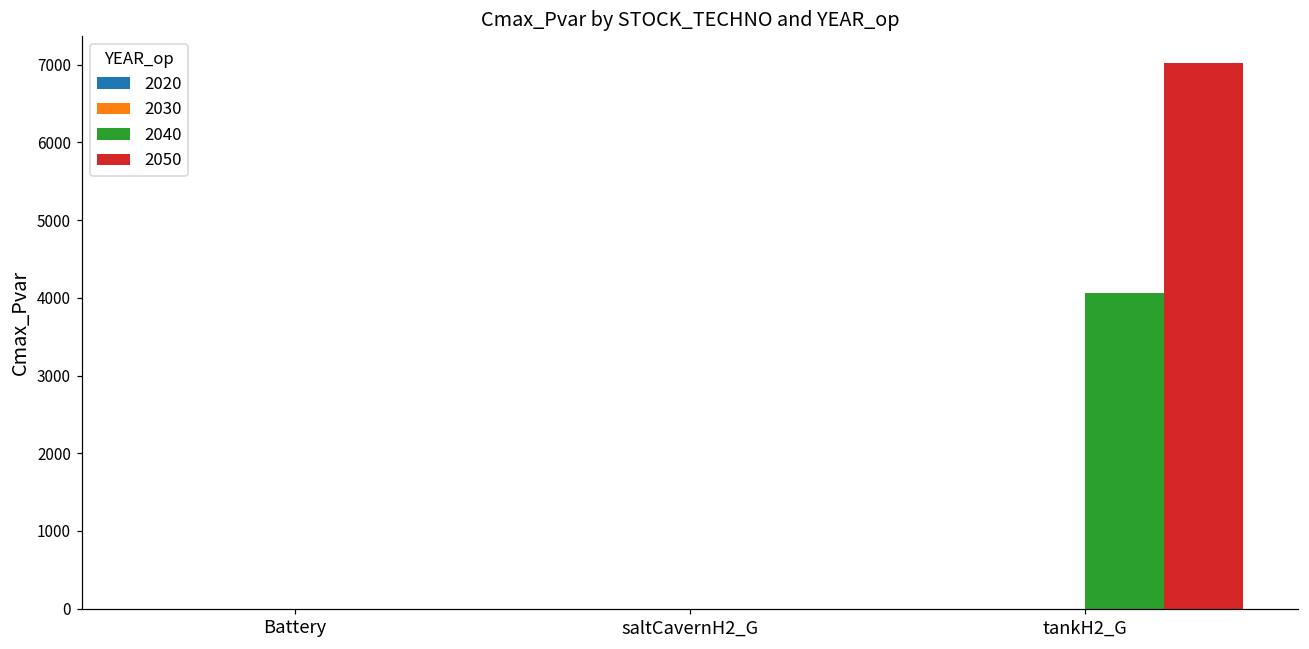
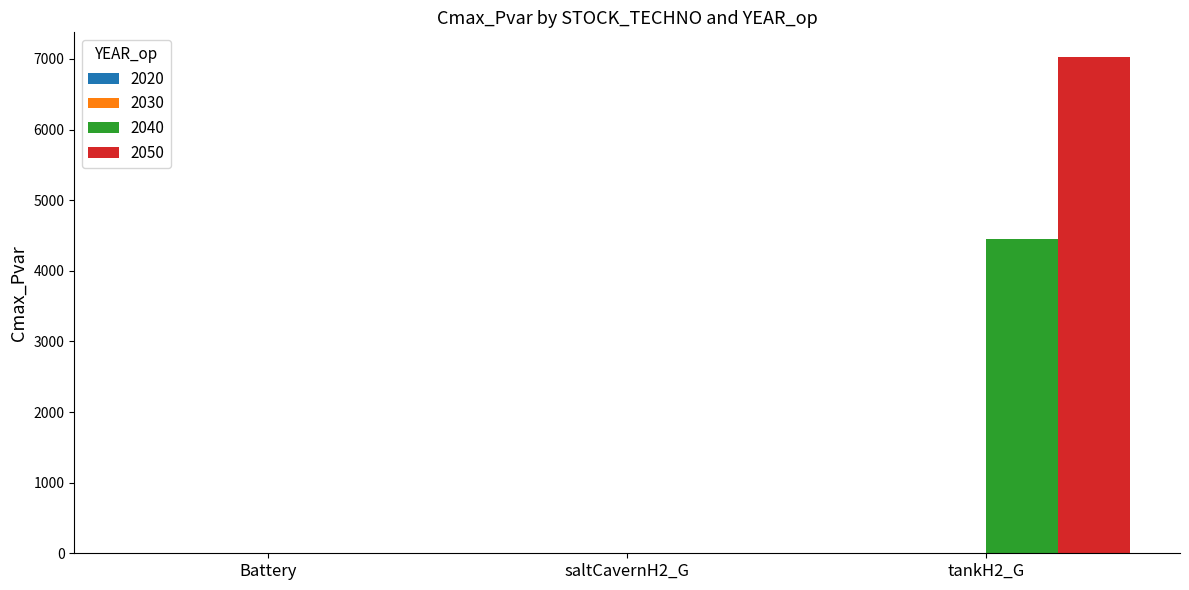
  {
    "2020": {
      "Battery": 0,
      "saltCavernH2_G": 0,
      "tankH2_G": 0
    },
    "2030": {
      "Battery": 0,
      "tankH2_G": 0
    },
    "2040": {
      "Battery": 0,
      "saltCavernH2_G": 0,
-     "tankH2_G": 4100
+     "tankH2_G": 4500
    },
    "2050": {
      "Battery": 0,
      "saltCavernH2_G": 0,
      "tankH2_G": 7000
    }
  }
